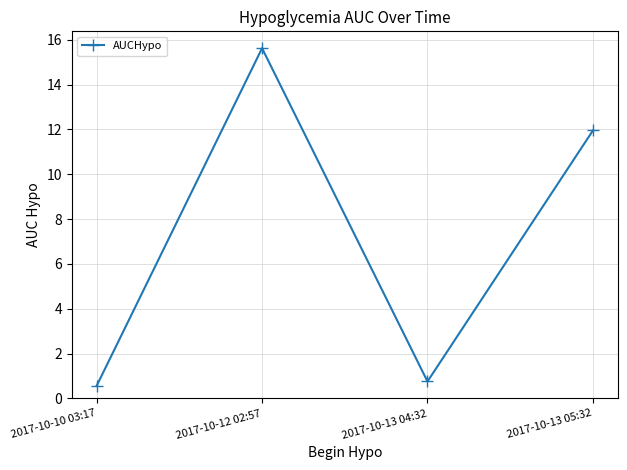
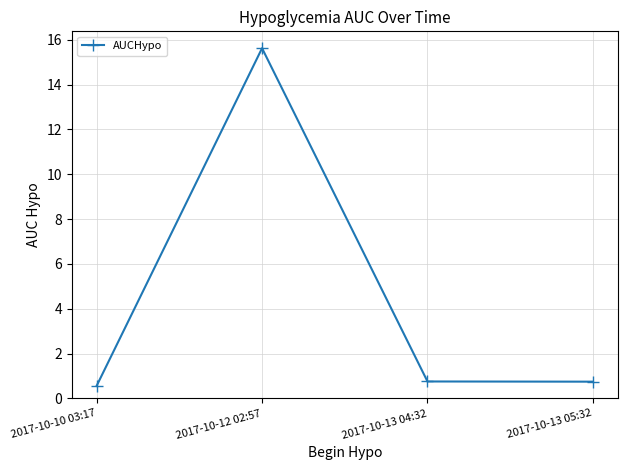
  {
    "2017-10-10 03:17": 0.6,
    "2017-10-12 02:57": 15.6,
    "2017-10-13 04:32": 0.8,
-   "2017-10-13 05:32": 12.0
+   "2017-10-13 05:32": 0.8
  }
